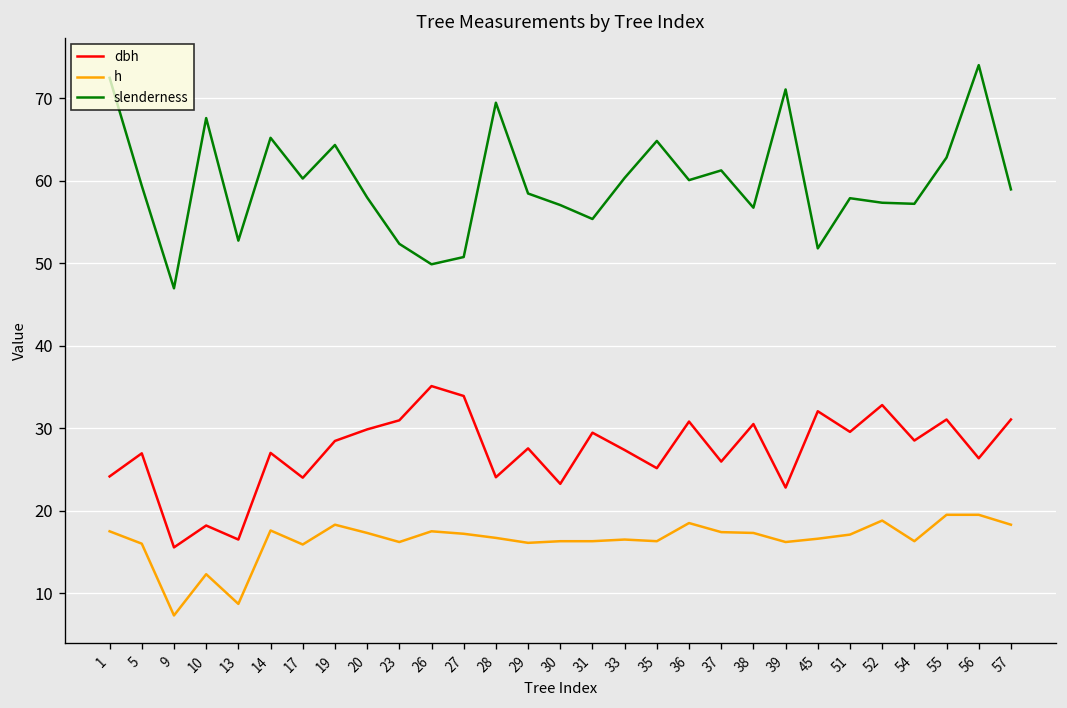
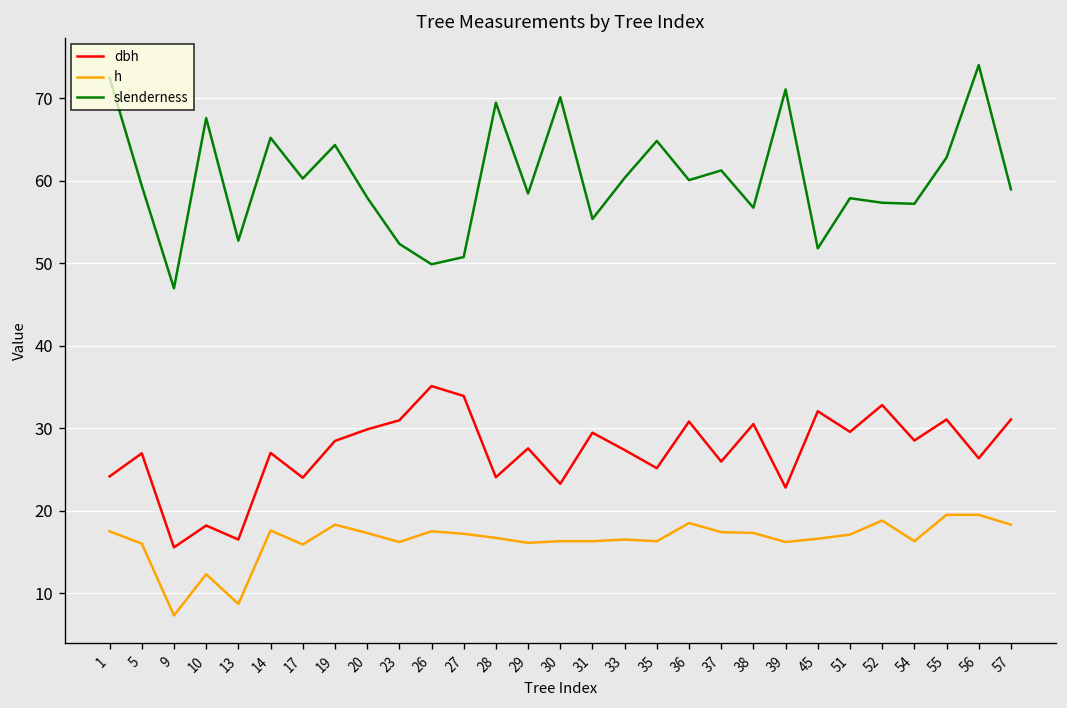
  {
    "dbh": {
      "1": 24,
      "5": 27,
      "9": 16,
      "10": 18,
      "13": 17,
      "14": 27,
      "17": 24,
      "19": 28,
      "20": 30,
      "23": 31,
      "26": 35,
      "27": 34,
      "28": 24,
      "29": 28,
      "30": 23,
      "31": 29,
      "33": 27,
      "35": 25,
      "36": 31,
      "37": 26,
      "38": 31,
      "39": 23,
      "45": 32,
      "51": 30,
      "52": 33,
      "54": 29,
      "55": 31,
      "56": 26,
      "57": 31
    },
    "h": {
      "1": 18,
      "5": 16,
      "9": 7,
      "10": 12,
      "13": 9,
      "14": 18,
      "17": 16,
      "19": 18,
      "20": 17,
      "23": 16,
      "26": 18,
      "27": 17,
      "28": 17,
      "29": 16,
      "30": 16,
      "31": 16,
      "33": 17,
      "35": 16,
      "36": 19,
      "37": 17,
      "38": 17,
      "39": 16,
      "45": 17,
      "51": 17,
      "52": 19,
      "54": 16,
      "55": 20,
      "56": 20,
      "57": 18
    },
    "slenderness": {
      "5": 59,
      "9": 47,
      "10": 68,
      "13": 53,
      "14": 65,
      "17": 60,
      "19": 64,
      "20": 58,
      "23": 52,
      "26": 50,
      "27": 51,
      "28": 69,
      "29": 58,
-     "30": 57,
+     "30": 70,
      "31": 55,
      "33": 60,
      "35": 65,
      "36": 60,
      "37": 61,
      "38": 57,
      "39": 71,
      "45": 52,
      "51": 58,
      "52": 57,
      "54": 57,
      "55": 63,
      "56": 74,
      "57": 59
    }
  }
